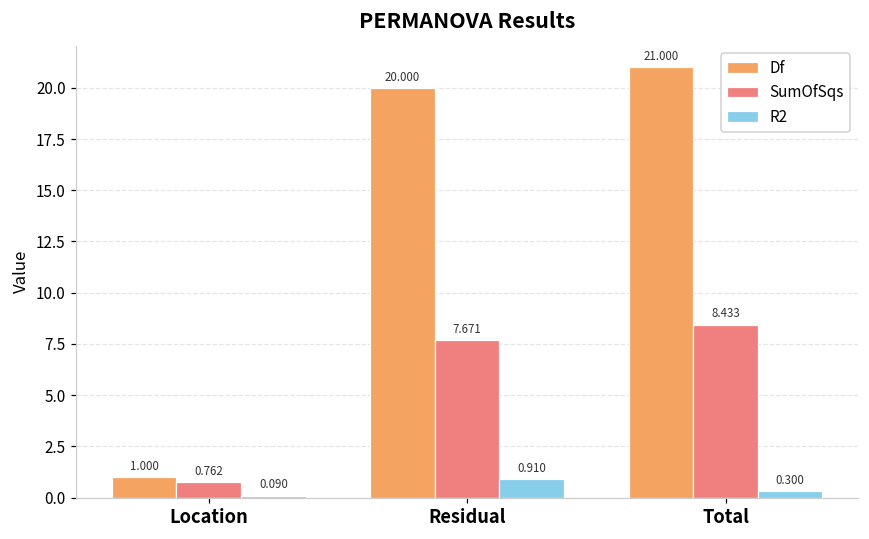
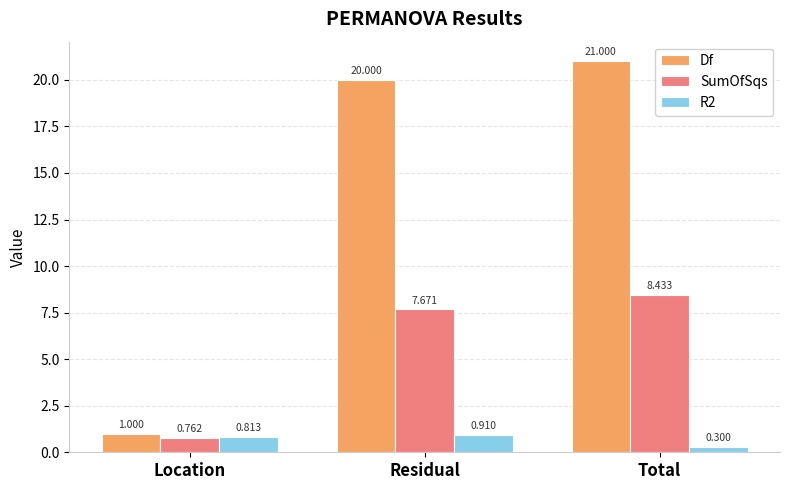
  {
    "R2": {
-     "Location": 0.090,
+     "Location": 0.813,
      "Residual": 0.910,
      "Total": 0.300
    }
  }
